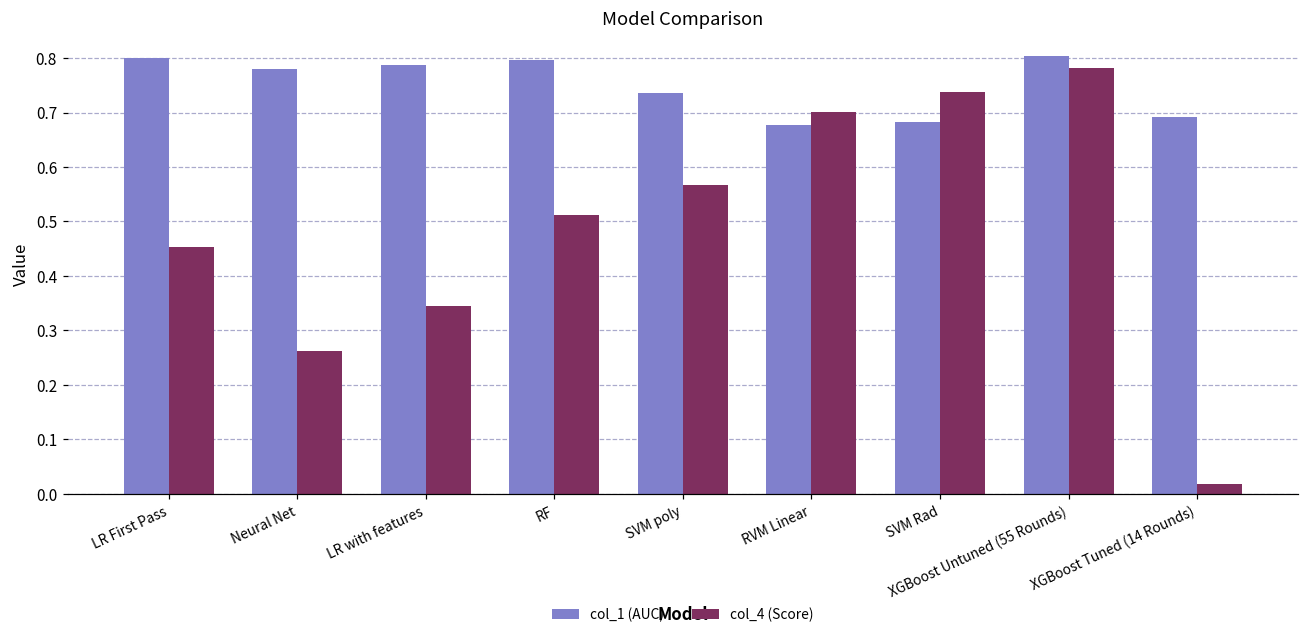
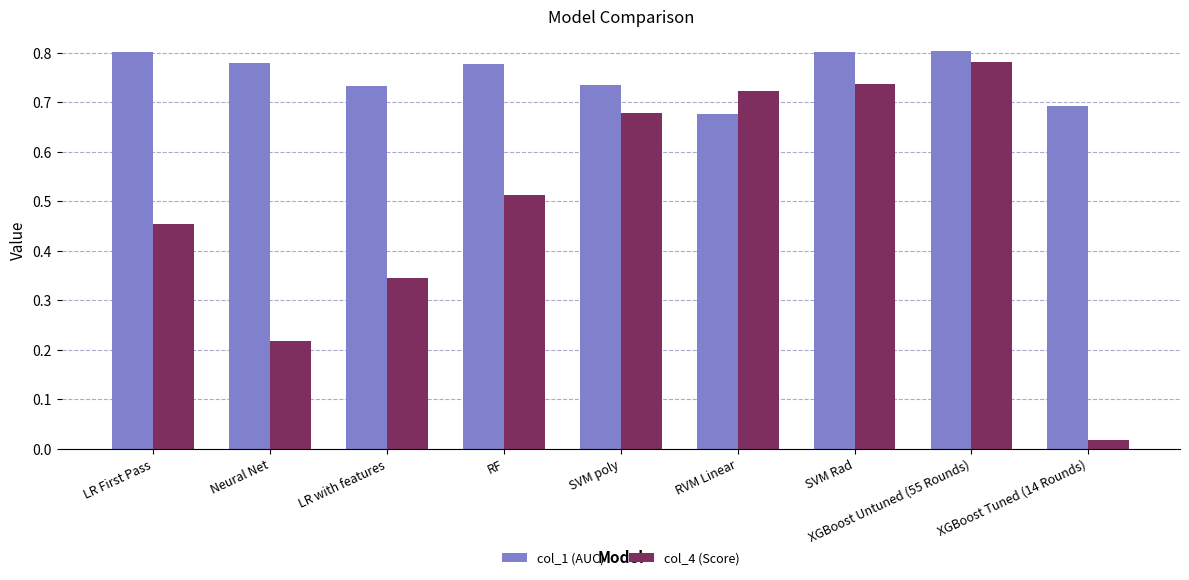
  {
    "col_1 (AUC)": {
      "LR First Pass": 0.80,
      "Neural Net": 0.78,
-     "LR with features": 0.79,
-     "RF": 0.80,
+     "LR with features": 0.73,
+     "RF": 0.78,
      "SVM poly": 0.74,
      "RVM Linear": 0.68,
-     "SVM Rad": 0.68,
+     "SVM Rad": 0.80,
      "XGBoost Untuned (55 Rounds)": 0.80,
      "XGBoost Tuned (14 Rounds)": 0.69
    },
    "col_4 (Score)": {
      "LR First Pass": 0.45,
-     "Neural Net": 0.26,
+     "Neural Net": 0.22,
      "LR with features": 0.35,
      "RF": 0.51,
-     "SVM poly": 0.57,
-     "RVM Linear": 0.70,
+     "SVM poly": 0.68,
+     "RVM Linear": 0.72,
      "SVM Rad": 0.74,
      "XGBoost Untuned (55 Rounds)": 0.78,
      "XGBoost Tuned (14 Rounds)": 0.02
    }
  }
